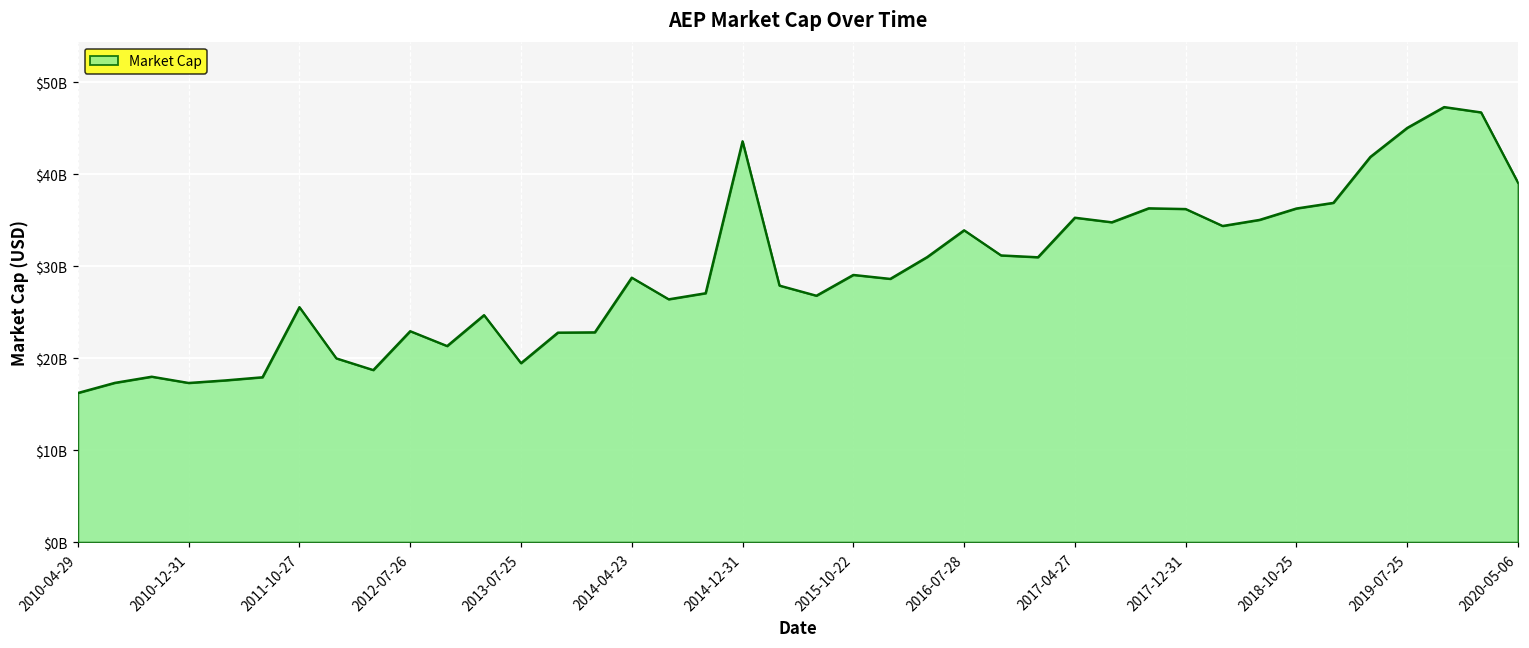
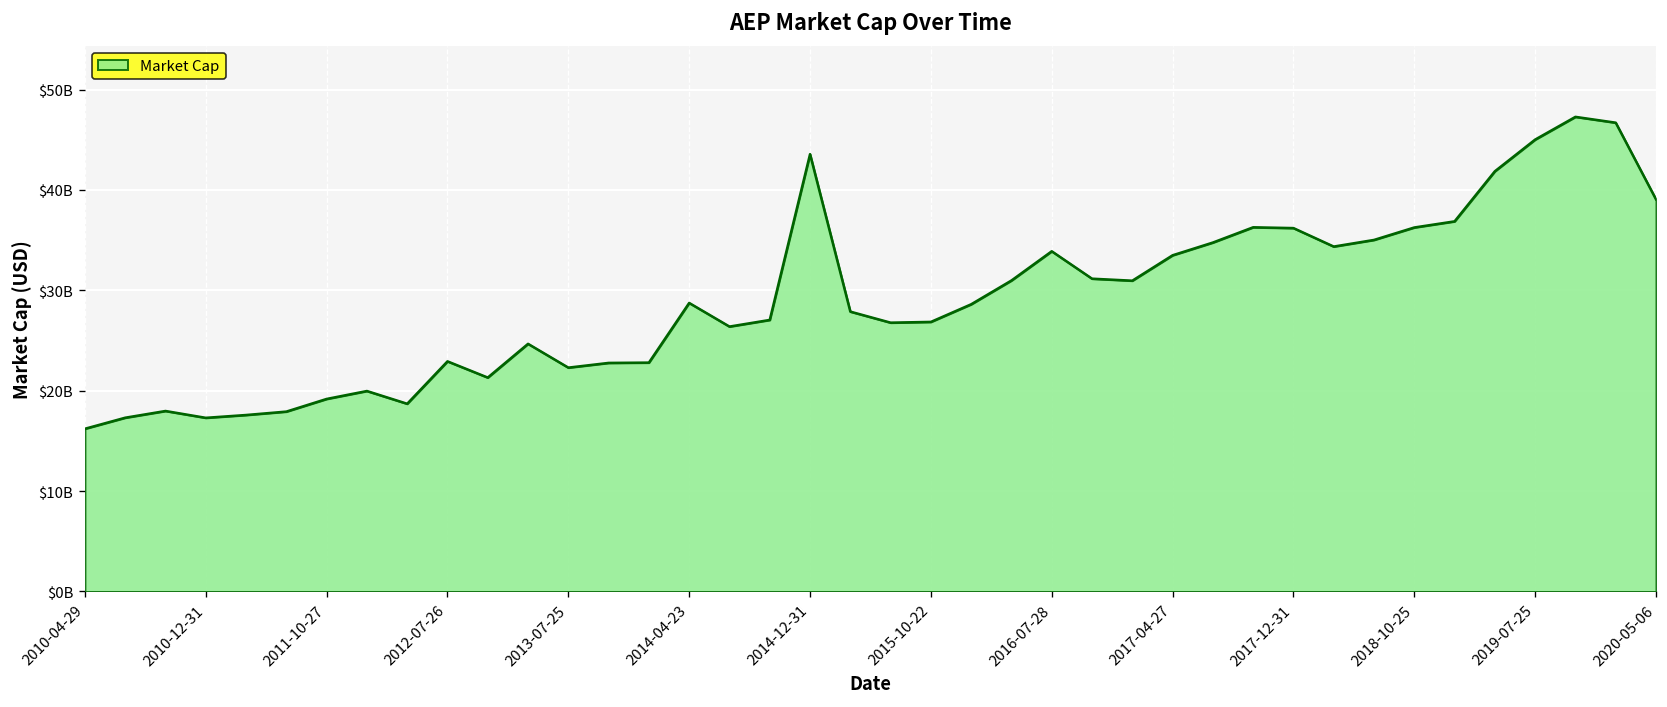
  {
    "2010-04-29": "$16000000000",
    "2010-12-31": "$17000000000",
-   "2011-10-27": "$26000000000",
+   "2011-10-27": "$19000000000",
    "2012-07-26": "$23000000000",
-   "2013-07-25": "$19000000000",
+   "2013-07-25": "$22000000000",
    "2014-04-23": "$29000000000",
    "2014-12-31": "$44000000000",
-   "2015-10-22": "$29000000000",
+   "2015-10-22": "$27000000000",
    "2016-07-28": "$34000000000",
-   "2017-04-27": "$35000000000",
+   "2017-04-27": "$33000000000",
    "2017-12-31": "$36000000000",
    "2018-10-25": "$36000000000",
    "2019-07-25": "$45000000000",
    "2020-05-06": "$39000000000"
  }
